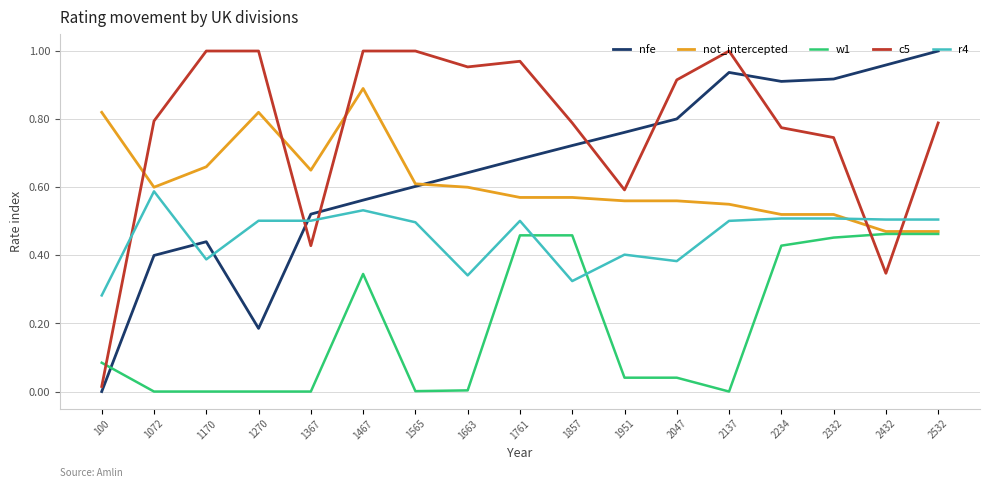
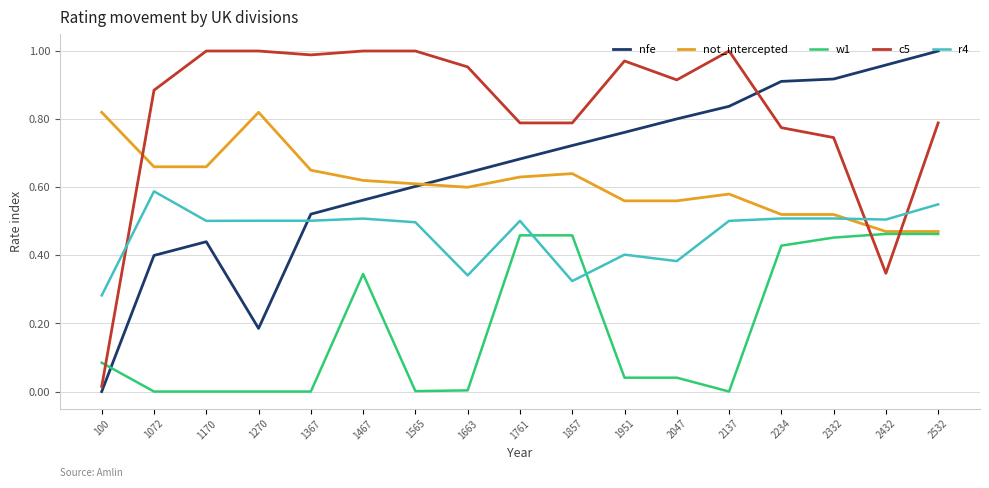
  {
    "nfe": {
      "100": 0.00,
      "1072": 0.40,
      "1170": 0.44,
      "1270": 0.19,
      "1367": 0.52,
      "1467": 0.56,
      "1565": 0.60,
      "1663": 0.64,
      "1761": 0.68,
      "1857": 0.72,
      "1951": 0.76,
      "2047": 0.80,
-     "2137": 0.94,
+     "2137": 0.84,
      "2234": 0.91,
      "2332": 0.92,
      "2432": 0.96,
      "2532": 1.00
    },
    "not_intercepted": {
      "100": 0.82,
-     "1072": 0.60,
+     "1072": 0.66,
      "1170": 0.66,
      "1270": 0.82,
      "1367": 0.65,
-     "1467": 0.89,
+     "1467": 0.62,
      "1565": 0.61,
      "1663": 0.60,
-     "1761": 0.57,
-     "1857": 0.57,
+     "1761": 0.63,
+     "1857": 0.64,
      "1951": 0.56,
      "2047": 0.56,
-     "2137": 0.55,
+     "2137": 0.58,
      "2234": 0.52,
      "2332": 0.52
    },
    "w1": {
      "100": 0.08,
      "1072": 0.00,
      "1170": 0.00,
      "1270": 0.00,
      "1367": 0.00,
      "1467": 0.35,
      "1565": 0.00,
      "1663": 0.00,
      "1761": 0.46,
      "1857": 0.46,
      "1951": 0.04,
      "2047": 0.04,
      "2137": 0.00,
      "2234": 0.43,
      "2332": 0.45
    },
    "c5": {
      "100": 0.01,
-     "1072": 0.79,
+     "1072": 0.88,
      "1170": 1.00,
      "1270": 1.00,
-     "1367": 0.43,
+     "1367": 0.99,
      "1467": 1.00,
      "1565": 1.00,
      "1663": 0.95,
-     "1761": 0.97,
+     "1761": 0.79,
      "1857": 0.79,
-     "1951": 0.59,
+     "1951": 0.97,
      "2047": 0.92,
      "2137": 1.00,
      "2234": 0.77,
      "2332": 0.75,
      "2432": 0.35,
      "2532": 0.79
    },
    "r4": {
      "100": 0.28,
      "1072": 0.59,
-     "1170": 0.39,
+     "1170": 0.50,
      "1270": 0.50,
      "1367": 0.50,
-     "1467": 0.53,
+     "1467": 0.51,
      "1565": 0.50,
      "1663": 0.34,
      "1761": 0.50,
      "1857": 0.32,
      "1951": 0.40,
      "2047": 0.38,
      "2137": 0.50,
      "2234": 0.51,
      "2332": 0.51,
      "2432": 0.51,
-     "2532": 0.51
+     "2532": 0.55
    }
  }
